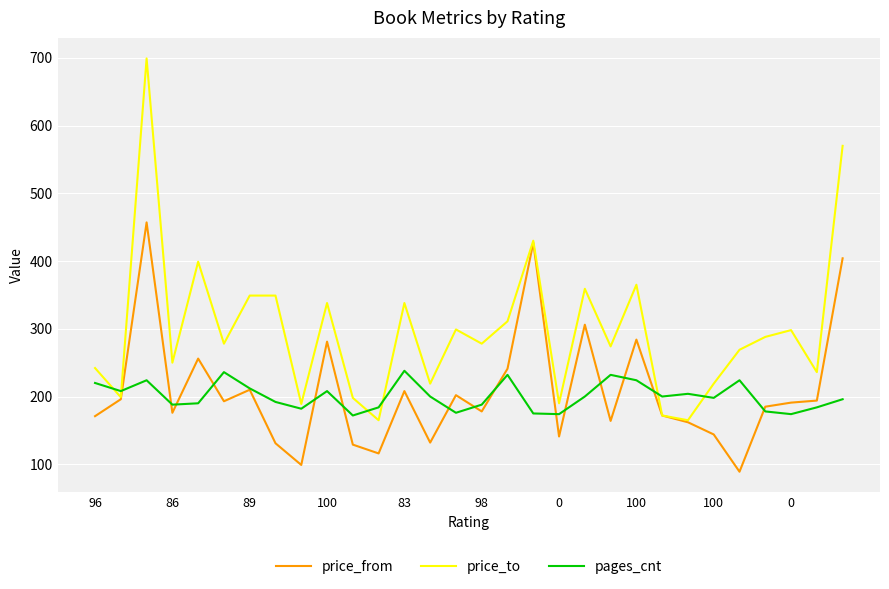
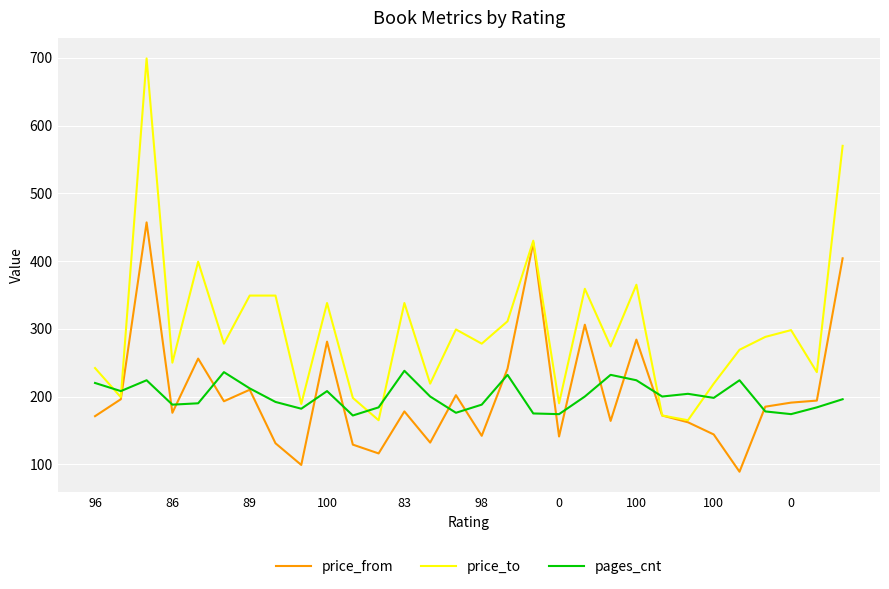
  {
    "price_from": {
      "96": 170,
      "86": 180,
-     "83": 210,
-     "98": 180
+     "83": 180,
+     "98": 140
    },
    "price_to": {
      "96": 240,
      "86": 250,
      "89": 350,
      "83": 340,
      "98": 280
    },
    "pages_cnt": {
      "96": 220,
      "86": 190,
      "83": 240,
      "98": 190
    }
  }
